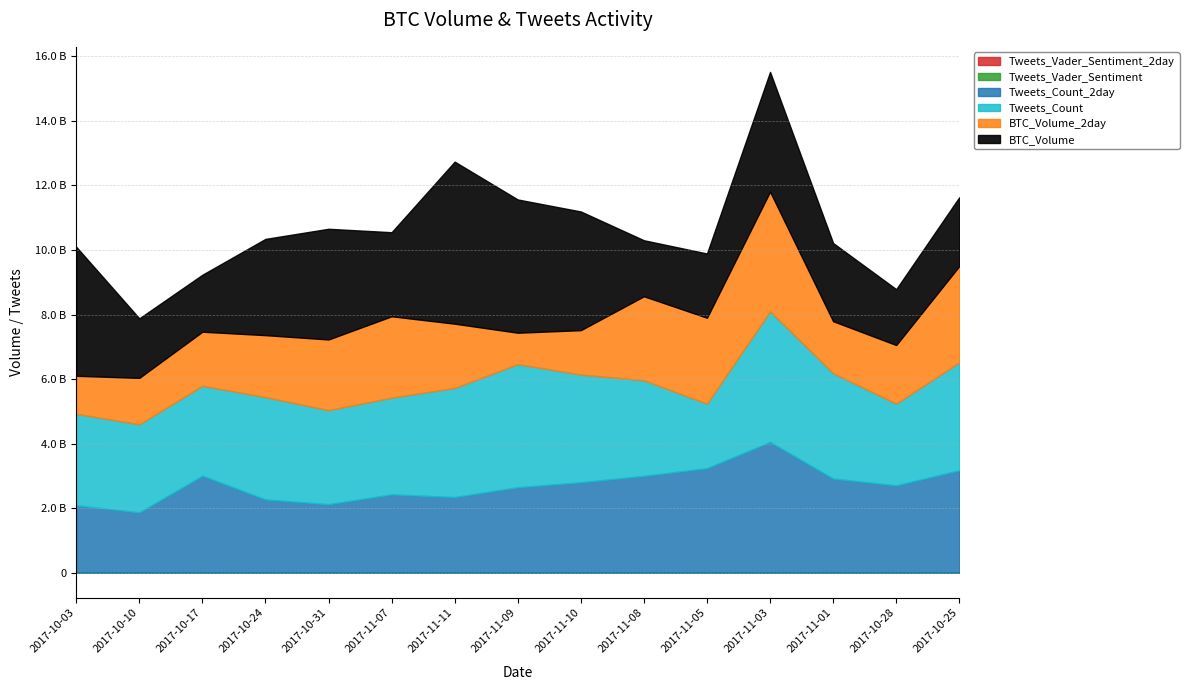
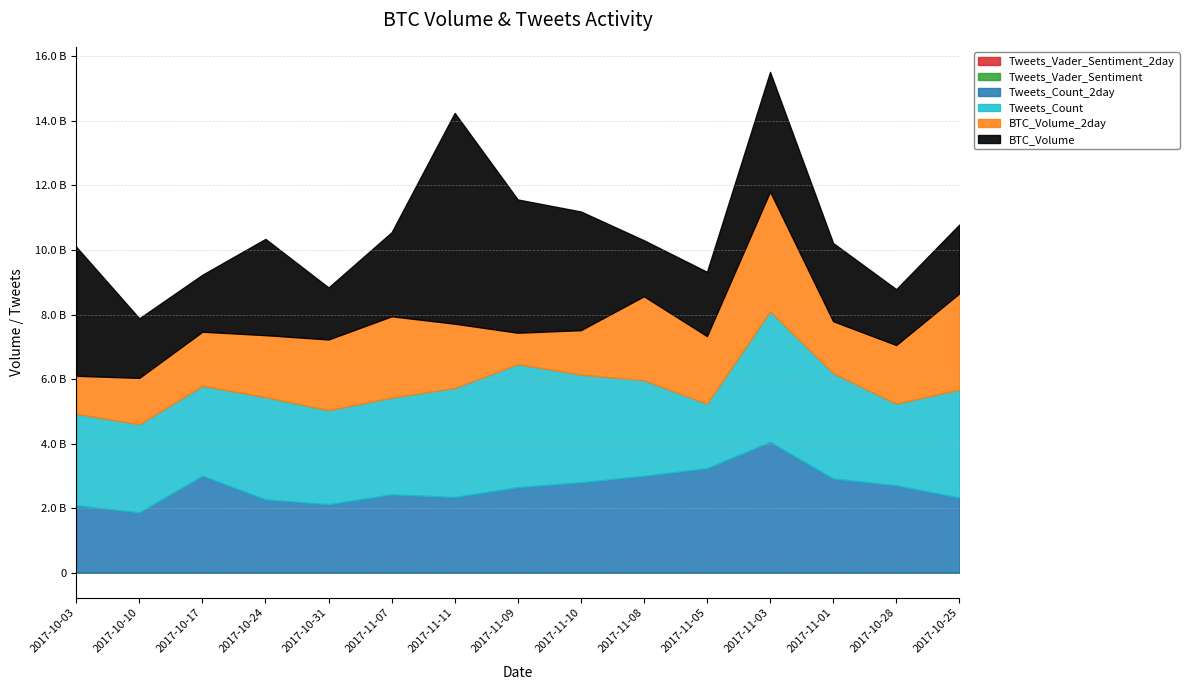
  {
    "Tweets_Count_2day": {
      "2017-10-03": 2100000000,
      "2017-10-10": 1900000000,
      "2017-10-17": 3000000000,
      "2017-10-24": 2300000000,
      "2017-10-31": 2100000000,
      "2017-11-07": 2400000000,
      "2017-11-11": 2300000000,
      "2017-11-09": 2600000000,
      "2017-11-10": 2800000000,
      "2017-11-08": 3000000000,
      "2017-11-05": 3200000000,
      "2017-11-03": 4000000000,
      "2017-11-01": 2900000000,
      "2017-10-28": 2700000000,
-     "2017-10-25": 3200000000
+     "2017-10-25": 2300000000
    },
    "Tweets_Count": {
      "2017-10-03": 2800000000,
      "2017-10-10": 2700000000,
      "2017-10-17": 2800000000,
      "2017-10-24": 3200000000,
      "2017-10-31": 2900000000,
      "2017-11-07": 3000000000,
      "2017-11-11": 3400000000,
      "2017-11-09": 3800000000,
      "2017-11-10": 3300000000,
      "2017-11-08": 3000000000,
      "2017-11-05": 2000000000,
      "2017-11-03": 4000000000,
      "2017-11-01": 3300000000,
      "2017-10-28": 2500000000,
      "2017-10-25": 3300000000
    },
    "BTC_Volume_2day": {
      "2017-10-03": 1200000000,
      "2017-10-10": 1400000000,
      "2017-10-17": 1700000000,
      "2017-10-24": 1900000000,
      "2017-10-31": 2200000000,
      "2017-11-07": 2500000000,
      "2017-11-11": 2000000000,
      "2017-11-09": 1000000000,
      "2017-11-10": 1400000000,
      "2017-11-08": 2600000000,
-     "2017-11-05": 2700000000,
+     "2017-11-05": 2100000000,
      "2017-11-03": 3700000000,
      "2017-11-01": 1600000000,
      "2017-10-28": 1800000000,
      "2017-10-25": 3000000000
    },
    "BTC_Volume": {
      "2017-10-03": 4000000000,
      "2017-10-10": 1800000000,
      "2017-10-17": 1800000000,
      "2017-10-24": 3000000000,
-     "2017-10-31": 3400000000,
+     "2017-10-31": 1600000000,
      "2017-11-07": 2600000000,
-     "2017-11-11": 5000000000,
+     "2017-11-11": 6500000000,
      "2017-11-09": 4100000000,
      "2017-11-10": 3700000000,
      "2017-11-08": 1700000000,
      "2017-11-05": 2000000000,
      "2017-11-03": 3700000000,
      "2017-11-01": 2400000000,
      "2017-10-28": 1700000000,
      "2017-10-25": 2100000000
    }
  }
